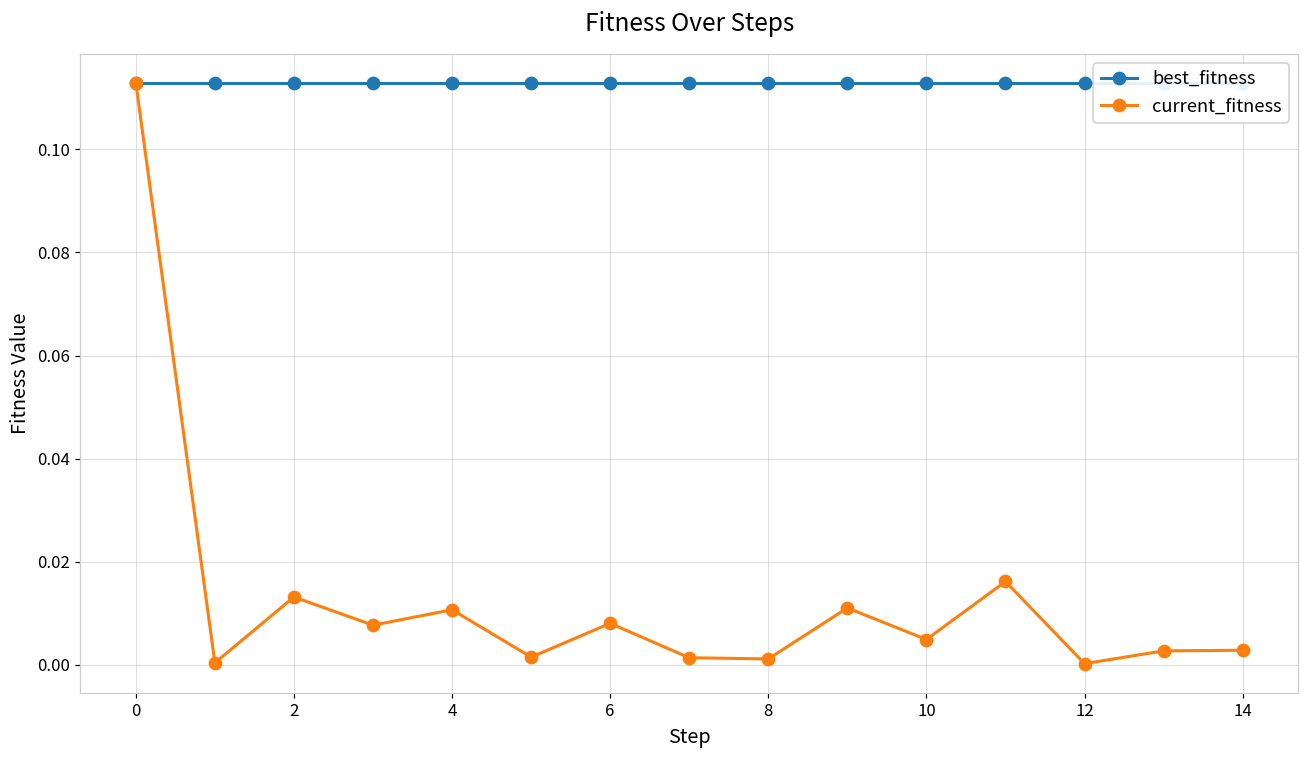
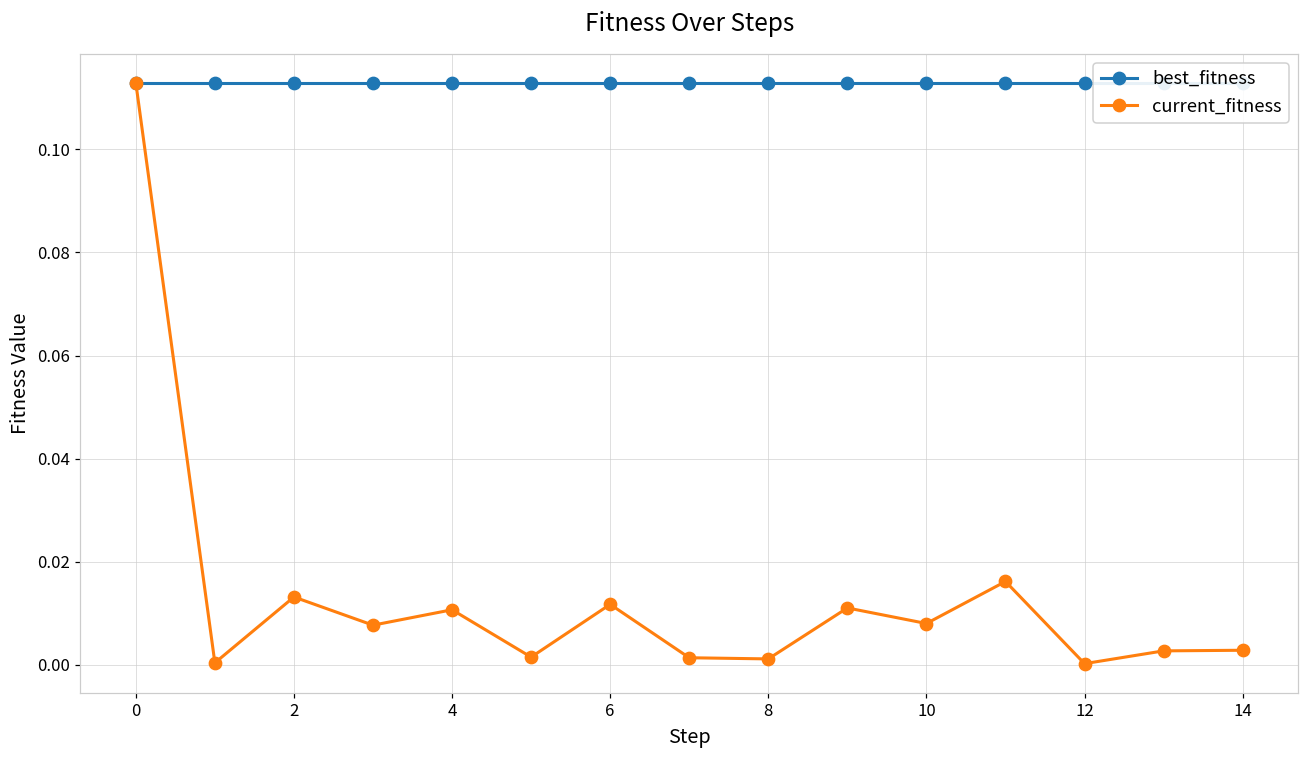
  {
    "best_fitness": {
      "2": 0.113,
      "4": 0.113,
      "6": 0.113,
      "8": 0.113,
      "10": 0.113,
      "12": 0.113
    },
    "current_fitness": {
      "2": 0.013,
      "4": 0.011,
-     "6": 0.008,
+     "6": 0.012,
      "8": 0.001,
-     "10": 0.005,
+     "10": 0.008,
      "12": 0.000,
      "14": 0.003
    }
  }
